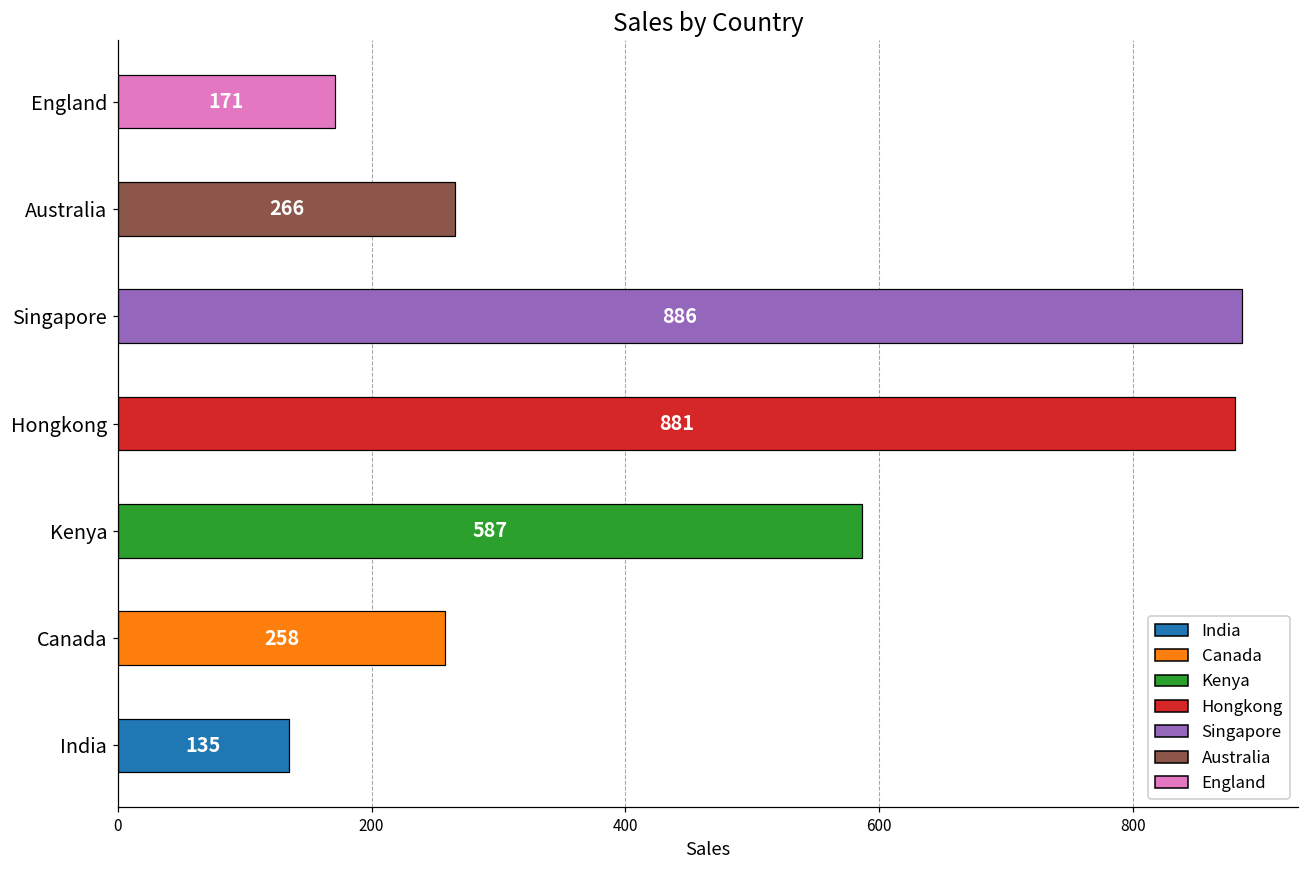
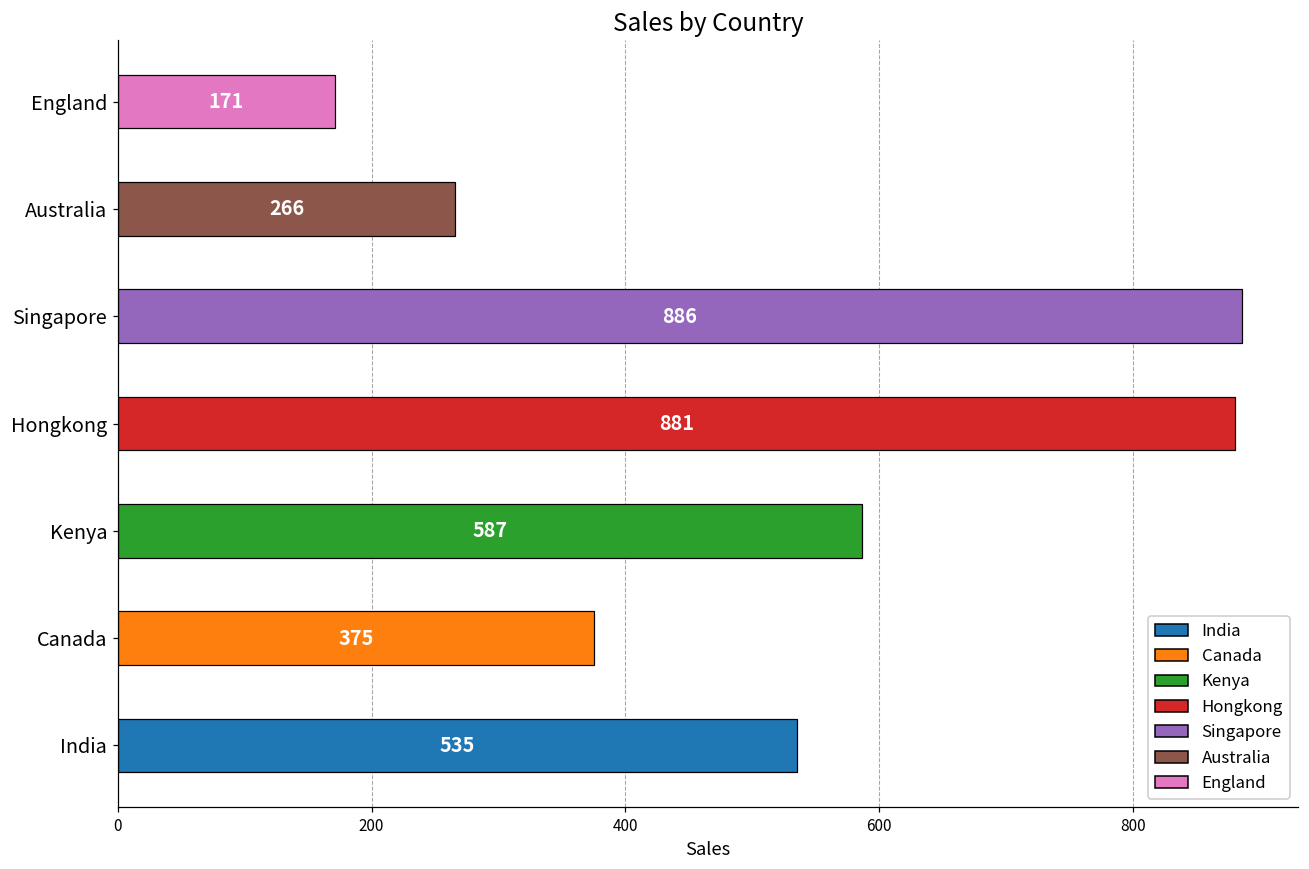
  {
    "England": 171,
    "Australia": 266,
    "Singapore": 886,
    "Hongkong": 881,
    "Kenya": 587,
-   "Canada": 258,
-   "India": 135
+   "Canada": 375,
+   "India": 535
  }
